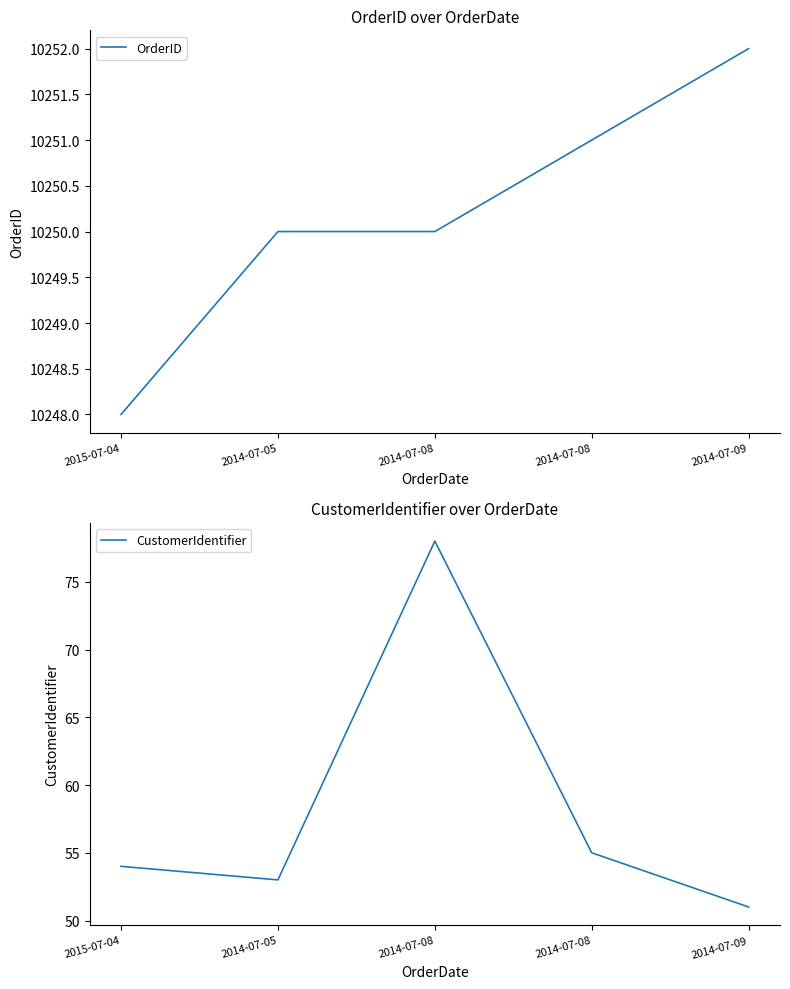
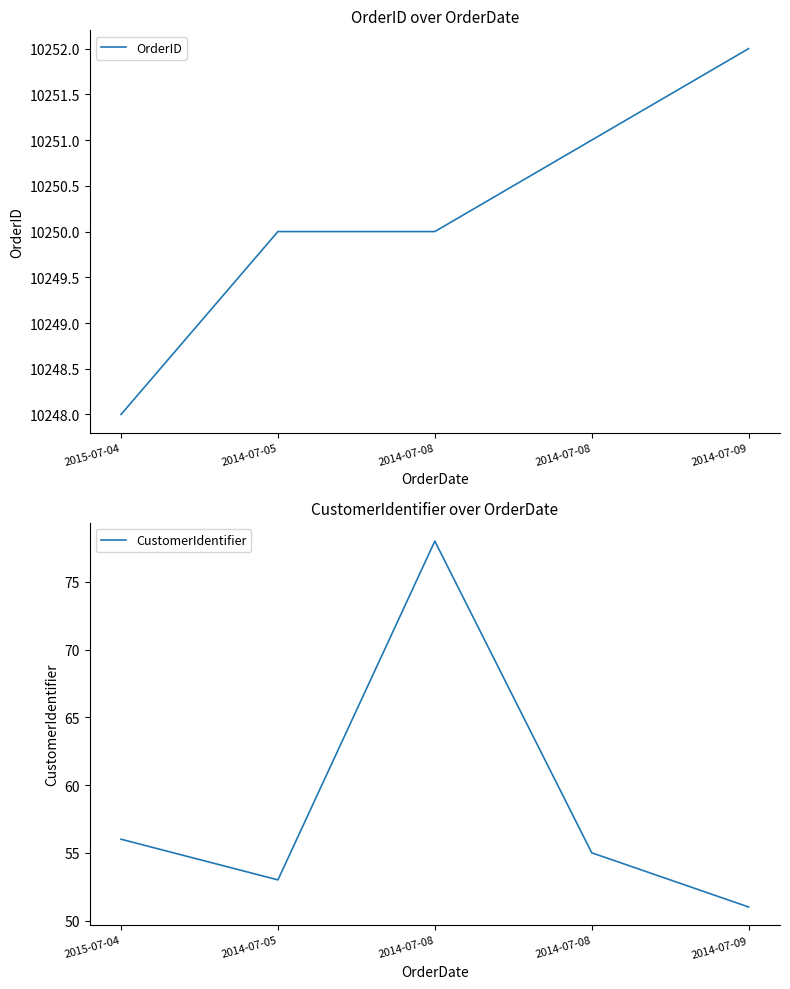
  {
    "OrderID over OrderDate": {
      "2015-07-04": 10248.0,
      "2014-07-05": 10250.0,
      "2014-07-09": 10252.0
    },
    "CustomerIdentifier over OrderDate": {
-     "2015-07-04": 54,
+     "2015-07-04": 56,
      "2014-07-05": 53,
      "2014-07-09": 51
    }
  }
